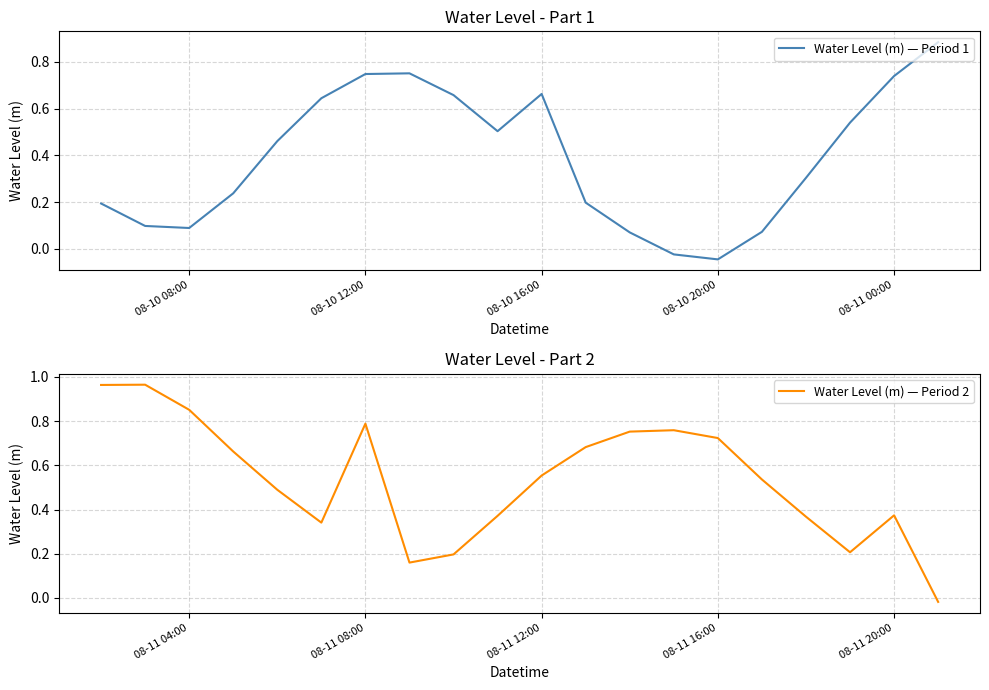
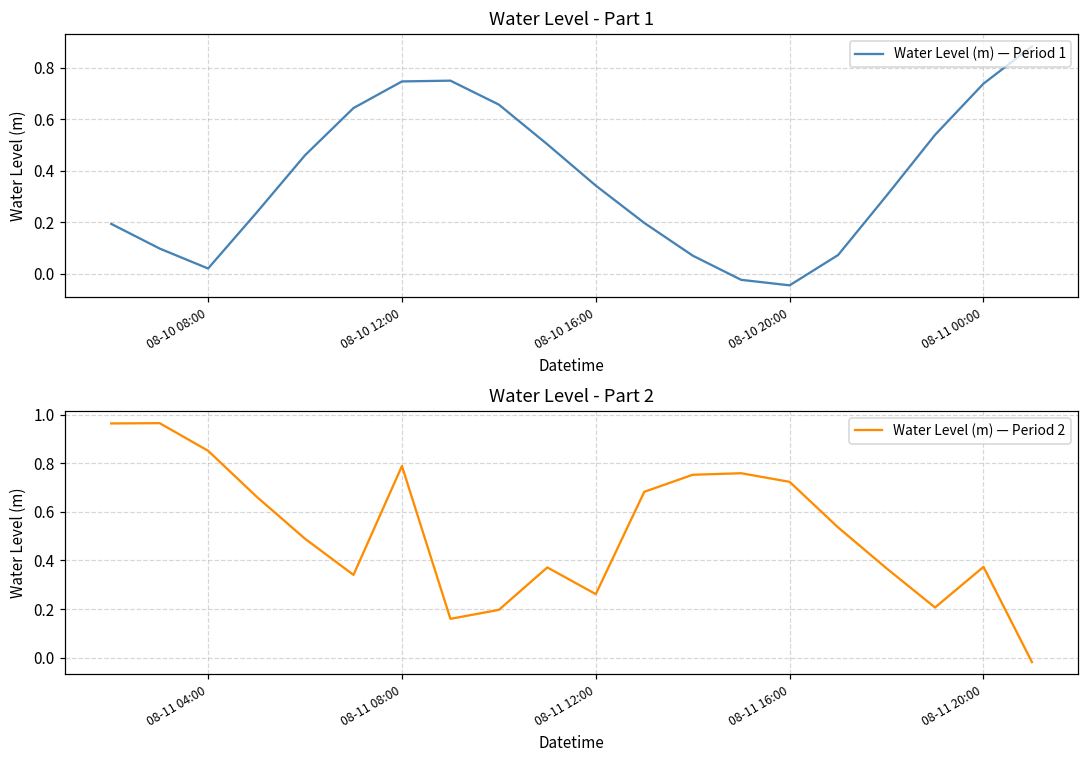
  {
    "Water Level - Part 1": {
-     "08-10 08:00": 0.09,
+     "08-10 08:00": 0.02,
      "08-10 12:00": 0.75,
-     "08-10 16:00": 0.66,
+     "08-10 16:00": 0.34,
      "08-10 20:00": -0.04,
      "08-11 00:00": 0.74
    },
    "Water Level - Part 2": {
      "08-11 04:00": 0.85,
      "08-11 08:00": 0.79,
-     "08-11 12:00": 0.55,
+     "08-11 12:00": 0.26,
      "08-11 16:00": 0.72,
      "08-11 20:00": 0.37
    }
  }
